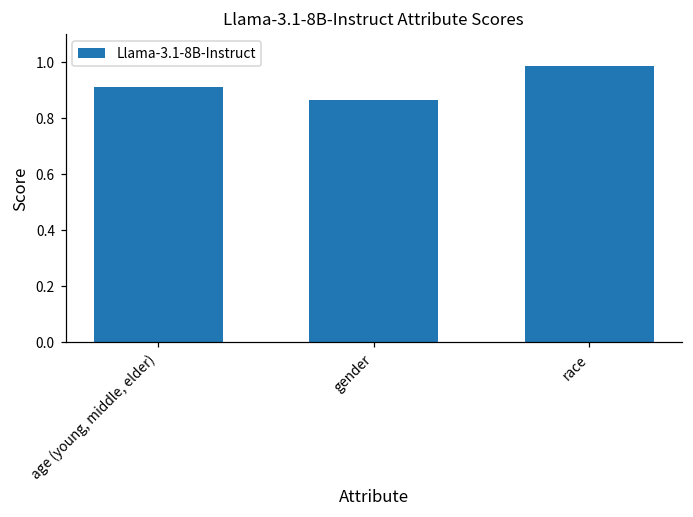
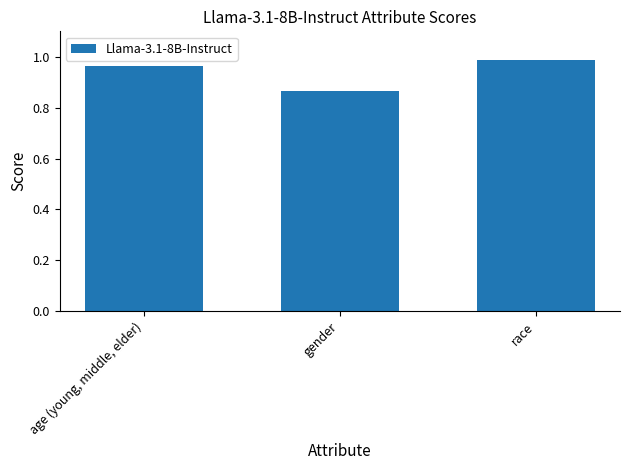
  {
-   "age (young, middle, elder)": 0.91,
+   "age (young, middle, elder)": 0.96,
    "gender": 0.87,
    "race": 0.99
  }
